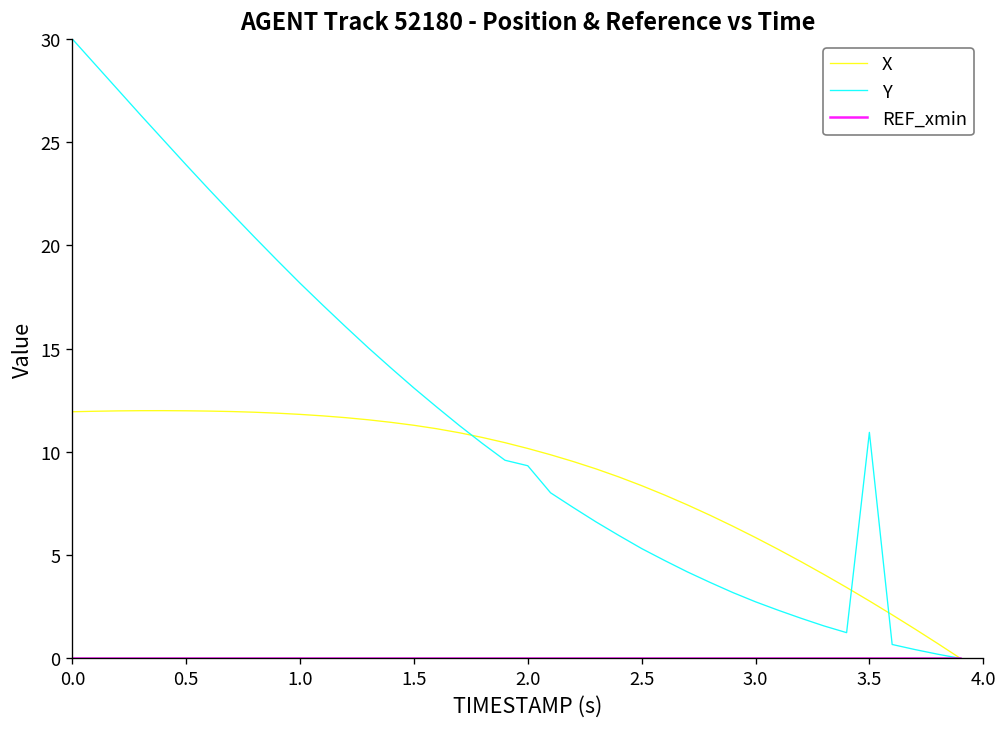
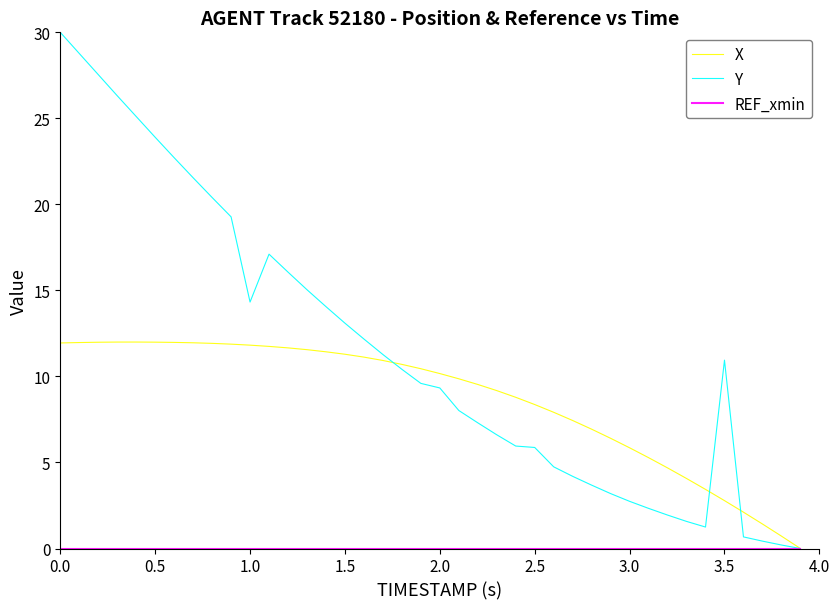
  {
    "X": {
      "0.0": 11.9,
      "0.5": 12.0,
      "1.0": 11.8,
      "1.5": 11.3,
      "2.0": 10.2,
      "2.5": 8.4,
      "3.0": 5.9,
      "3.5": 2.8
    },
    "Y": {
      "0.0": 30.0,
      "0.5": 23.9,
-     "1.0": 18.2,
+     "1.0": 14.3,
      "1.5": 13.1,
      "2.0": 9.3,
-     "2.5": 5.3,
+     "2.5": 5.9,
      "3.0": 2.7,
      "3.5": 10.9
    },
    "REF_xmin": {
      "0.0": 0.0,
      "0.5": 0.0,
      "1.0": 0.0,
      "1.5": 0.0,
      "2.0": 0.0,
      "2.5": 0.0,
      "3.0": 0.0,
      "3.5": 0.0
    }
  }
